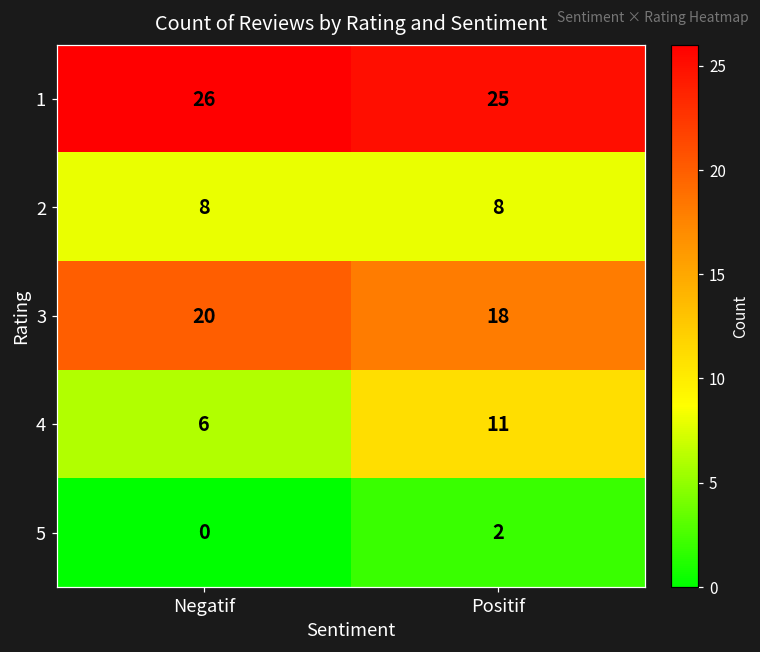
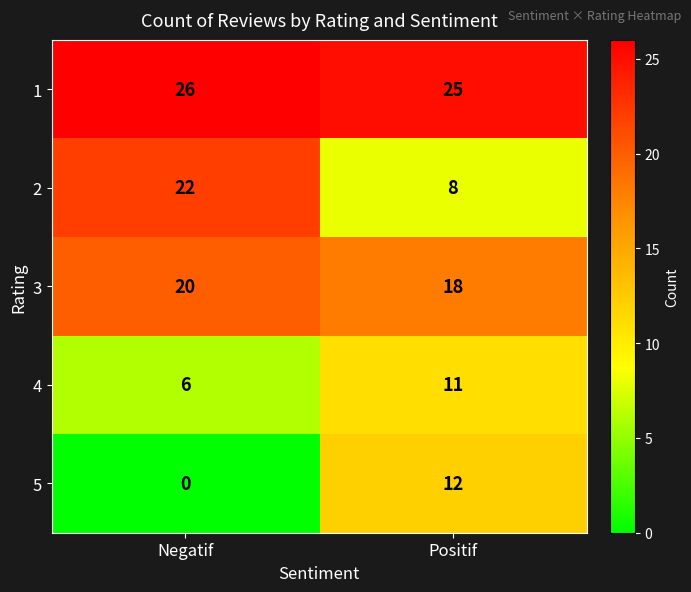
  {
    "1": {
      "Negatif": 26,
      "Positif": 25
    },
    "2": {
-     "Negatif": 8,
+     "Negatif": 22,
      "Positif": 8
    },
    "3": {
      "Negatif": 20,
      "Positif": 18
    },
    "4": {
      "Negatif": 6,
      "Positif": 11
    },
    "5": {
      "Negatif": 0,
-     "Positif": 2
+     "Positif": 12
    }
  }
